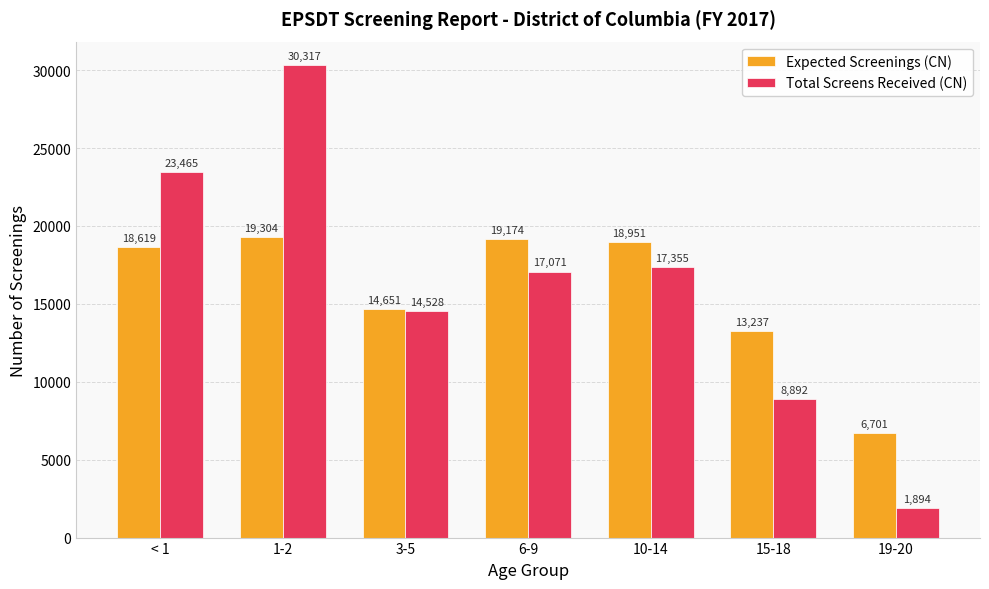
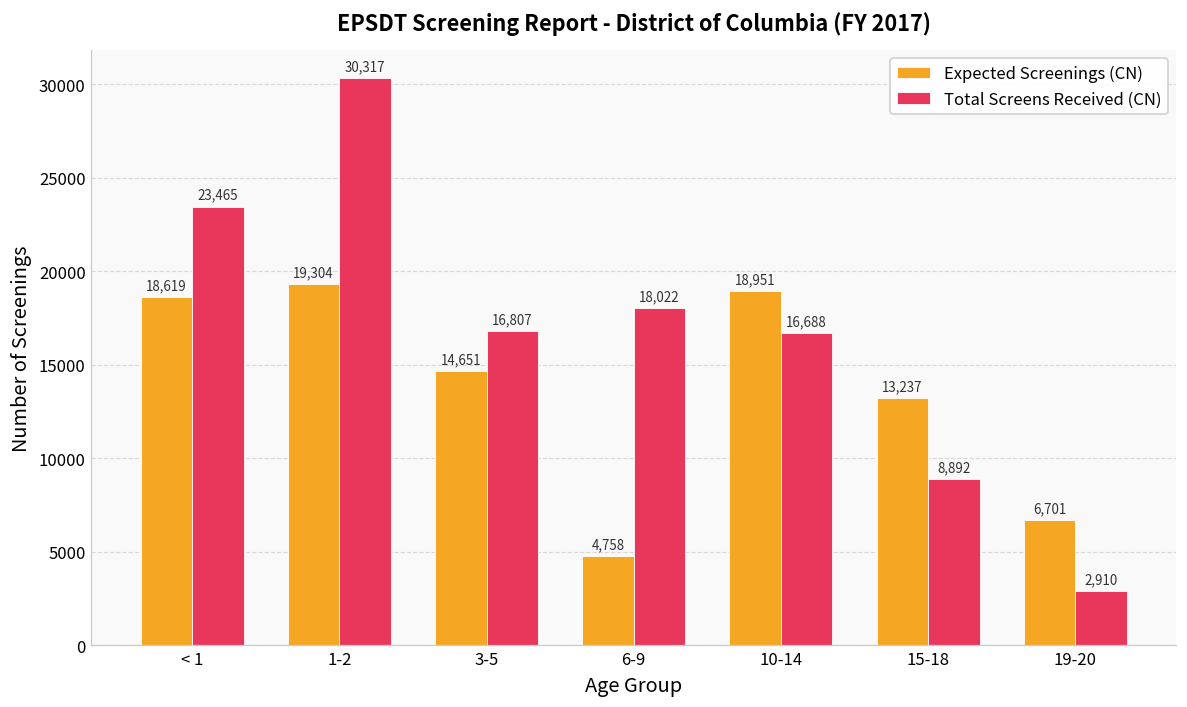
  {
    "Expected Screenings (CN)": {
      "< 1": "18,619",
      "1-2": "19,304",
      "3-5": "14,651",
-     "6-9": "19,174",
+     "6-9": "4,758",
      "10-14": "18,951",
      "15-18": "13,237",
      "19-20": "6,701"
    },
    "Total Screens Received (CN)": {
      "< 1": "23,465",
      "1-2": "30,317",
-     "3-5": "14,528",
-     "6-9": "17,071",
-     "10-14": "17,355",
+     "3-5": "16,807",
+     "6-9": "18,022",
+     "10-14": "16,688",
      "15-18": "8,892",
-     "19-20": "1,894"
+     "19-20": "2,910"
    }
  }
